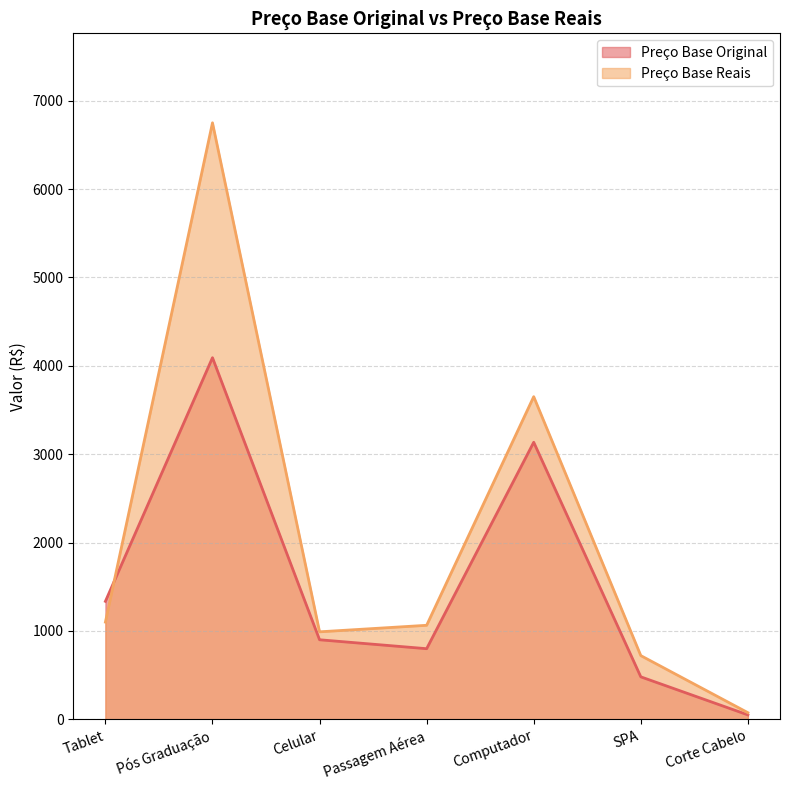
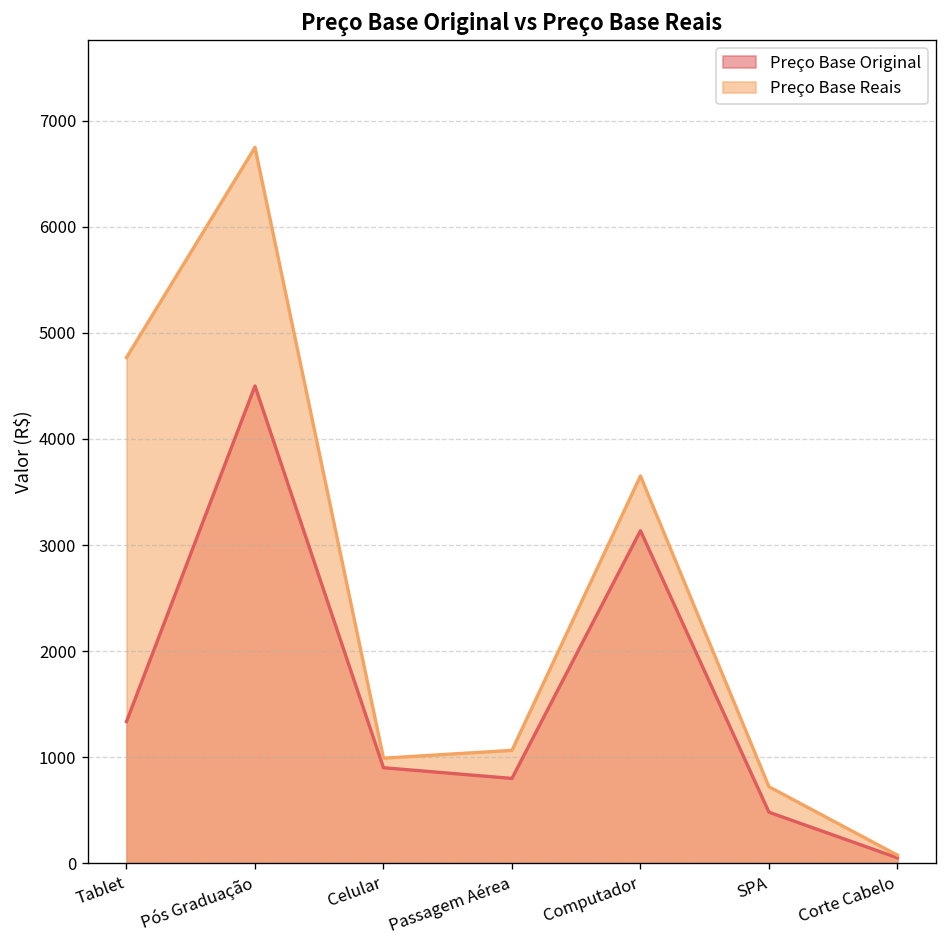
  {
    "Preço Base Original": {
      "Tablet": 1300,
-     "Pós Graduação": 4100,
+     "Pós Graduação": 4500,
      "Celular": 900,
      "Passagem Aérea": 800,
      "Computador": 3100,
      "SPA": 500
    },
    "Preço Base Reais": {
-     "Tablet": 1100,
+     "Tablet": 4800,
      "Pós Graduação": 6800,
      "Celular": 1000,
      "Passagem Aérea": 1100,
      "Computador": 3700,
      "SPA": 700
    }
  }
